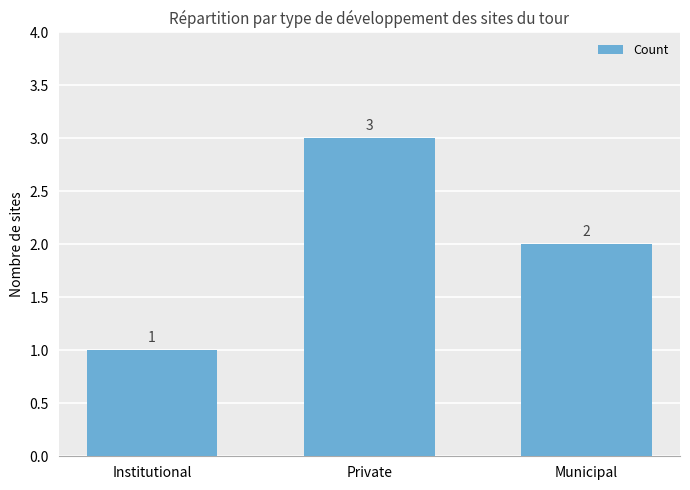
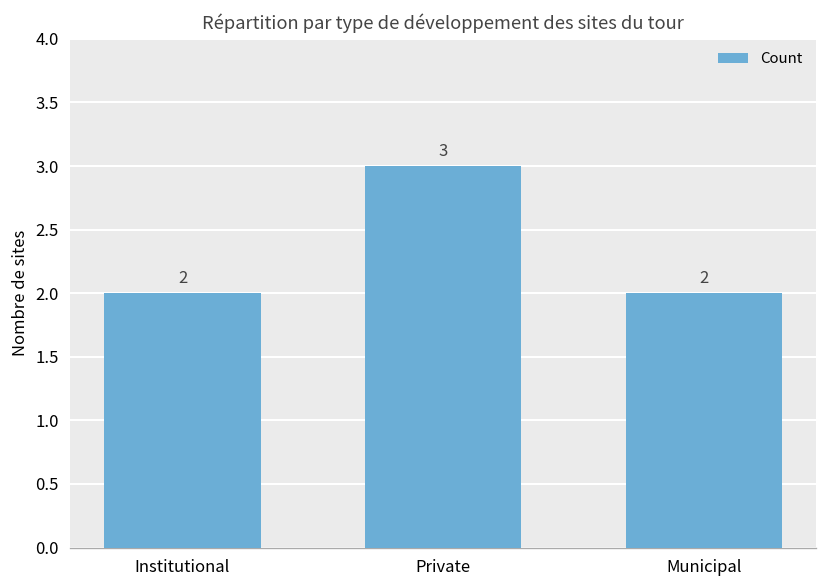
  {
-   "Institutional": 1,
+   "Institutional": 2,
    "Private": 3,
    "Municipal": 2
  }
